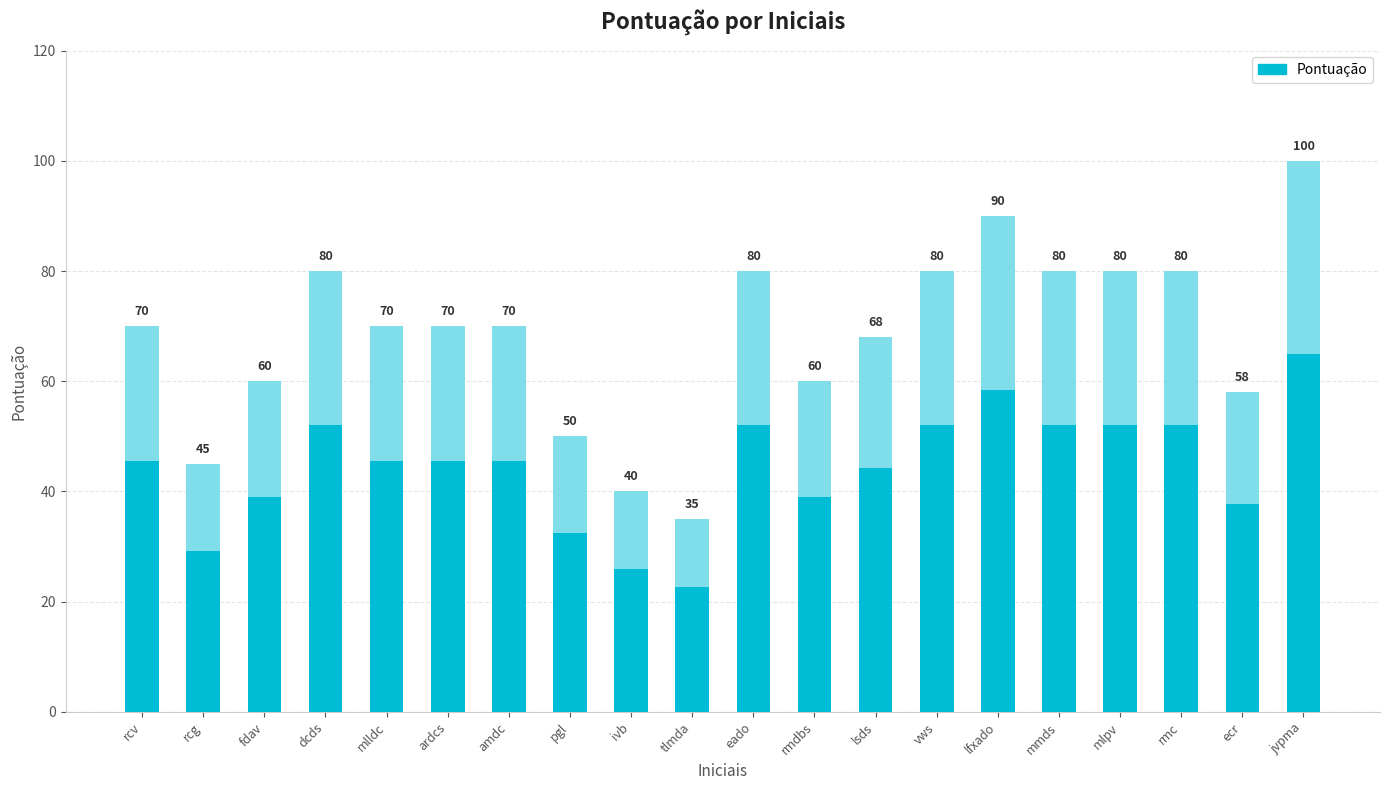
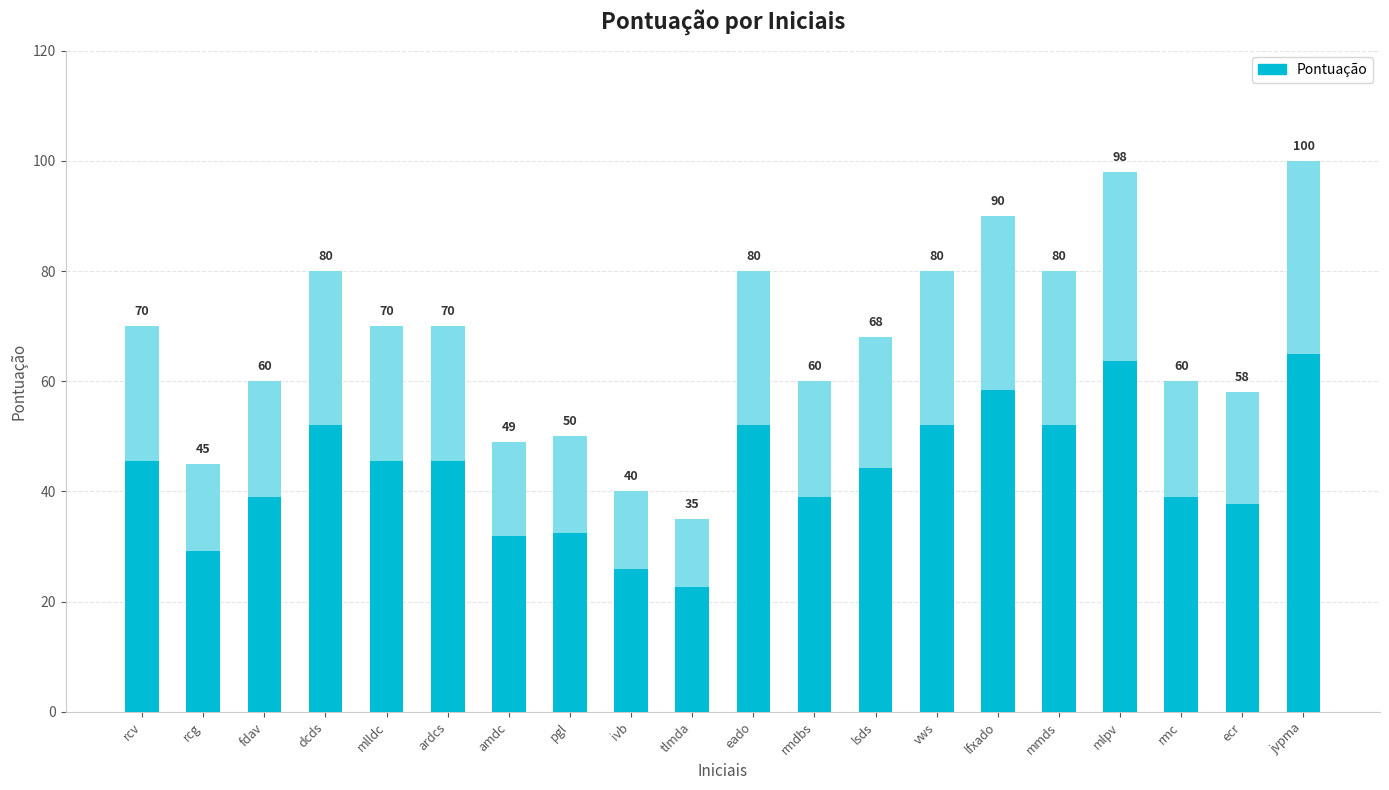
  {
    "Pontuação": {
      "rcv": 70,
      "rcg": 45,
      "fdav": 60,
      "dcds": 80,
      "mlldc": 70,
      "ardcs": 70,
-     "amdc": 70,
+     "amdc": 49,
      "pgl": 50,
      "ivb": 40,
      "tlmda": 35,
      "eado": 80,
      "rmdbs": 60,
      "lsds": 68,
      "vws": 80,
      "lfxado": 90,
      "mmds": 80,
-     "mlpv": 80,
-     "rmc": 80,
+     "mlpv": 98,
+     "rmc": 60,
      "ecr": 58,
      "jvpma": 100
    }
  }
